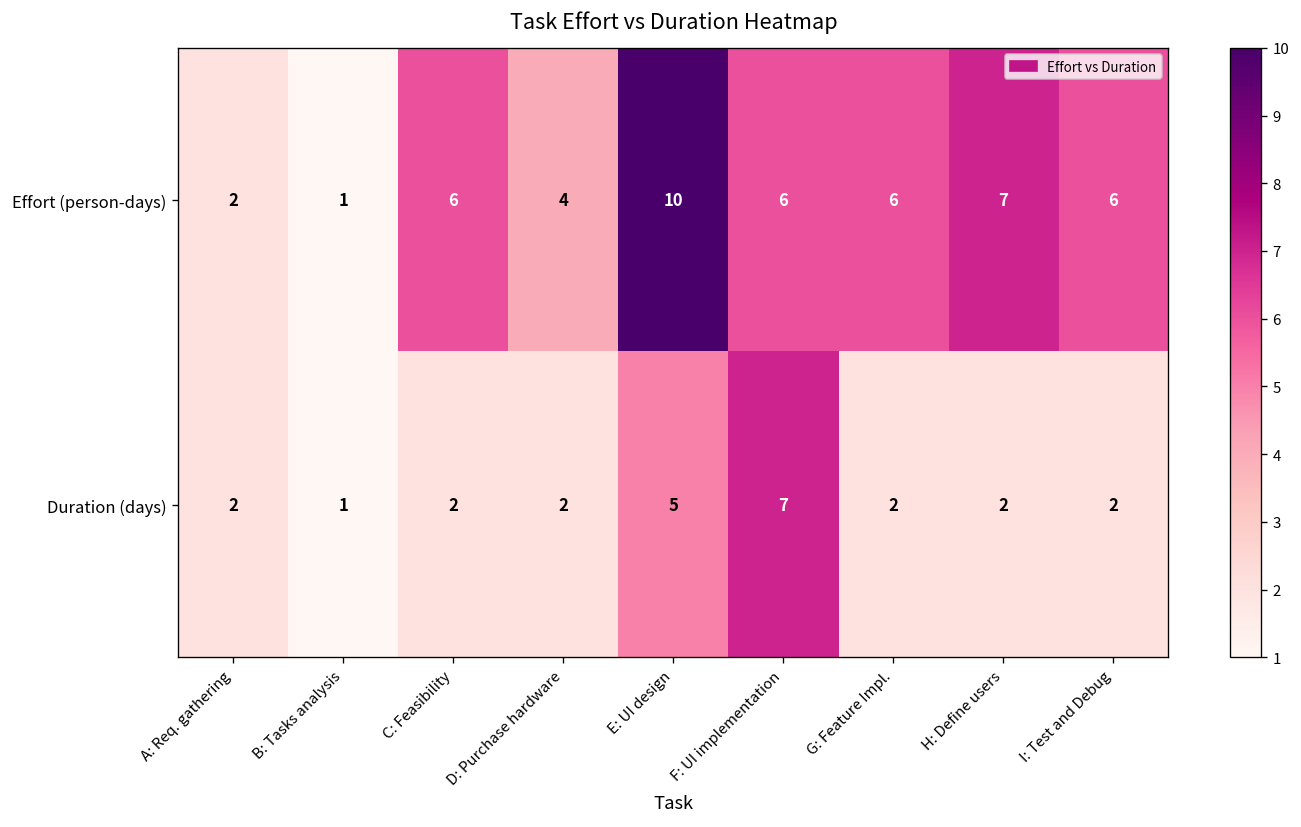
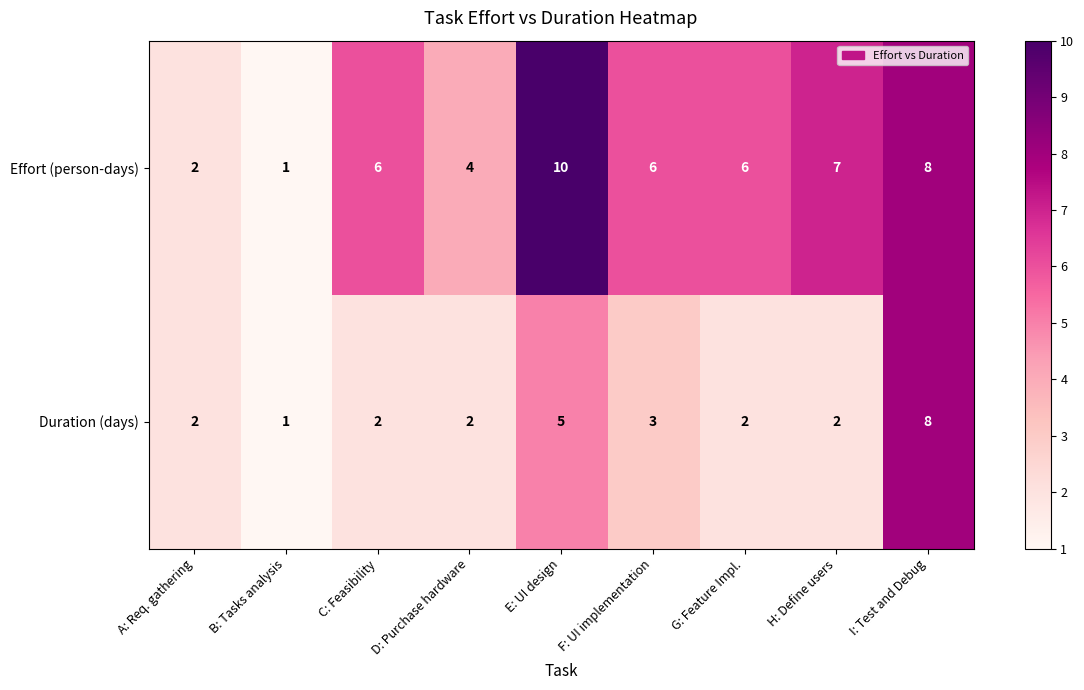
  {
    "Effort (person-days)": {
      "A: Req. gathering": 2,
      "B: Tasks analysis": 1,
      "C: Feasibility": 6,
      "D: Purchase hardware": 4,
      "E: UI design": 10,
      "F: UI implementation": 6,
      "G: Feature Impl.": 6,
      "H: Define users": 7,
-     "I: Test and Debug": 6
+     "I: Test and Debug": 8
    },
    "Duration (days)": {
      "A: Req. gathering": 2,
      "B: Tasks analysis": 1,
      "C: Feasibility": 2,
      "D: Purchase hardware": 2,
      "E: UI design": 5,
-     "F: UI implementation": 7,
+     "F: UI implementation": 3,
      "G: Feature Impl.": 2,
      "H: Define users": 2,
-     "I: Test and Debug": 2
+     "I: Test and Debug": 8
    }
  }
